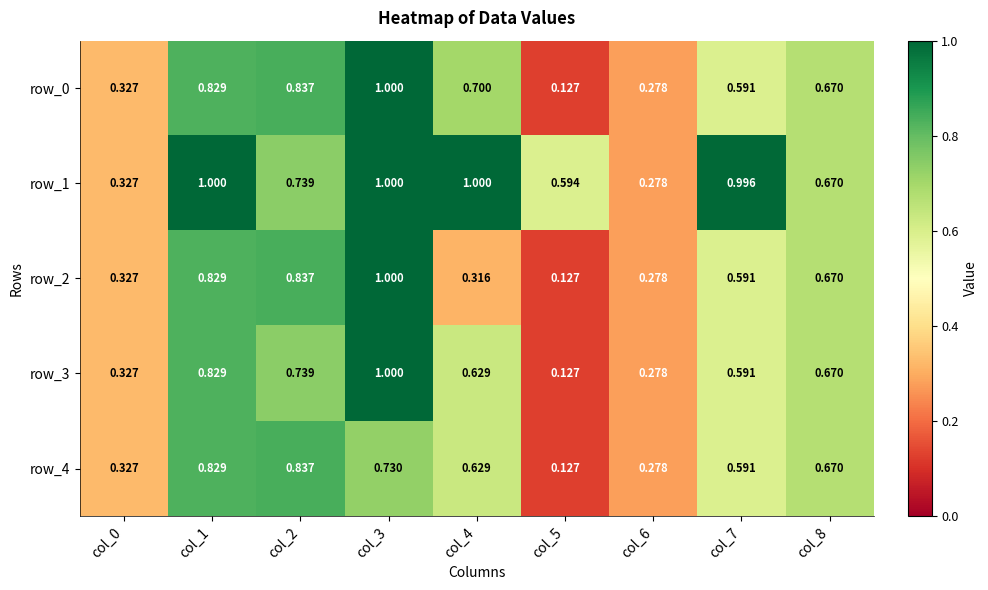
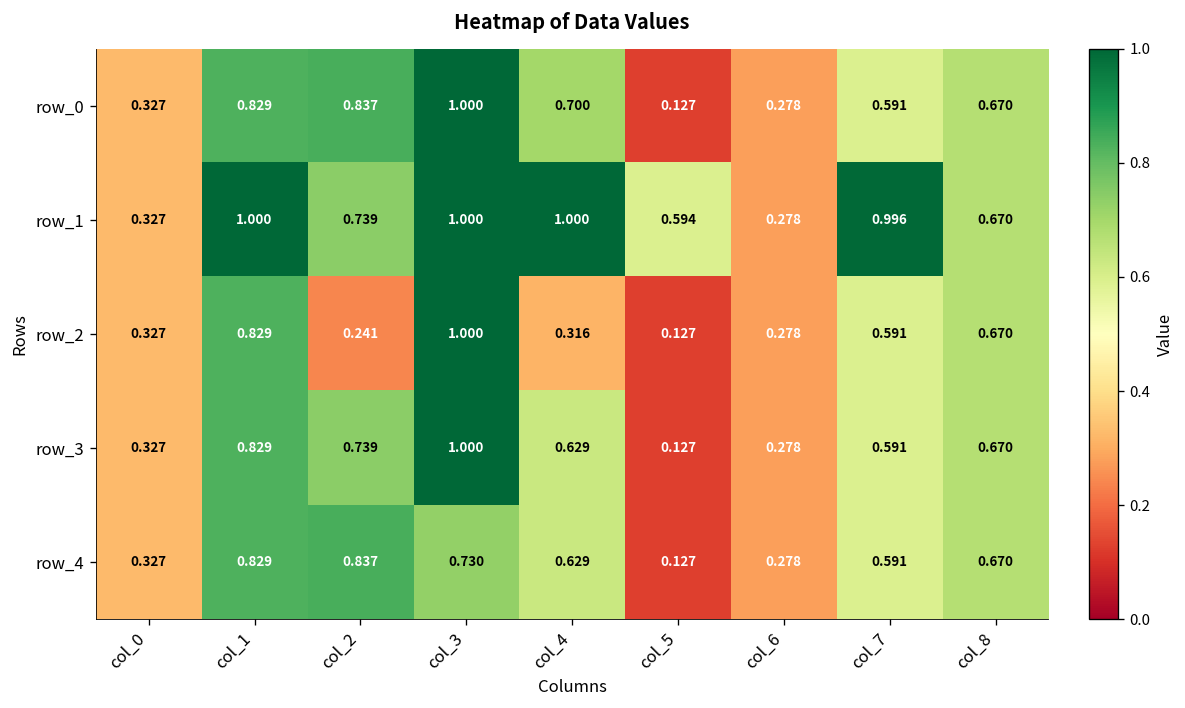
  {
    "row_0": {
      "col_0": 0.327,
      "col_1": 0.829,
      "col_2": 0.837,
      "col_3": 1.000,
      "col_4": 0.700,
      "col_5": 0.127,
      "col_6": 0.278,
      "col_7": 0.591,
      "col_8": 0.670
    },
    "row_1": {
      "col_0": 0.327,
      "col_1": 1.000,
      "col_2": 0.739,
      "col_3": 1.000,
      "col_4": 1.000,
      "col_5": 0.594,
      "col_6": 0.278,
      "col_7": 0.996,
      "col_8": 0.670
    },
    "row_2": {
      "col_0": 0.327,
      "col_1": 0.829,
-     "col_2": 0.837,
+     "col_2": 0.241,
      "col_3": 1.000,
      "col_4": 0.316,
      "col_5": 0.127,
      "col_6": 0.278,
      "col_7": 0.591,
      "col_8": 0.670
    },
    "row_3": {
      "col_0": 0.327,
      "col_1": 0.829,
      "col_2": 0.739,
      "col_3": 1.000,
      "col_4": 0.629,
      "col_5": 0.127,
      "col_6": 0.278,
      "col_7": 0.591,
      "col_8": 0.670
    },
    "row_4": {
      "col_0": 0.327,
      "col_1": 0.829,
      "col_2": 0.837,
      "col_3": 0.730,
      "col_4": 0.629,
      "col_5": 0.127,
      "col_6": 0.278,
      "col_7": 0.591,
      "col_8": 0.670
    }
  }
